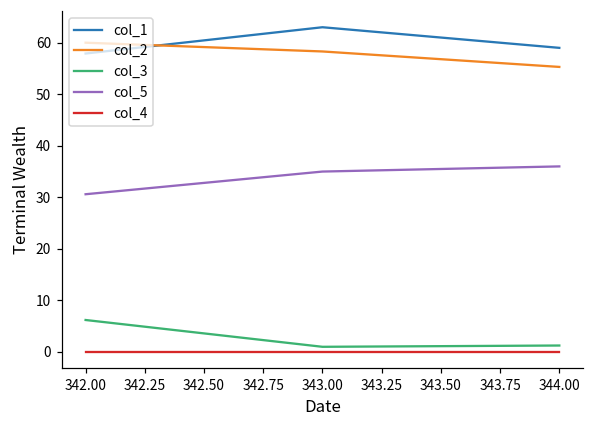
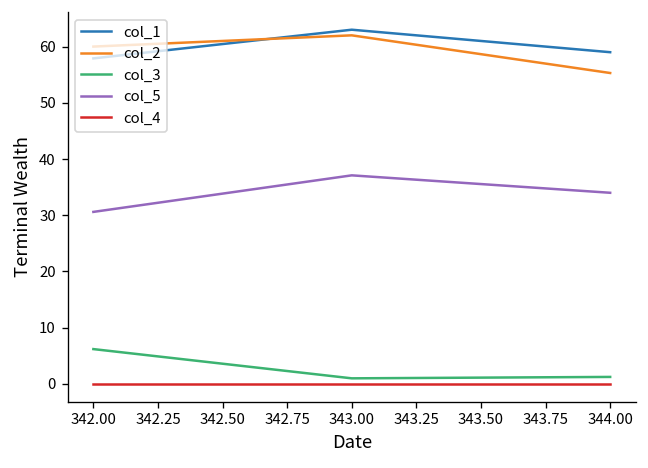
  {
    "col_1": {
      "343.00": 63,
      "344.00": 59
    },
    "col_2": {
-     "343.00": 58,
+     "343.00": 62,
      "344.00": 55
    },
    "col_3": {
      "342.00": 6,
      "343.00": 1,
      "344.00": 1
    },
    "col_5": {
      "342.00": 31,
-     "343.00": 35,
-     "344.00": 36
+     "343.00": 37,
+     "344.00": 34
    },
    "col_4": {
      "342.00": 0,
      "343.00": 0,
      "344.00": 0
    }
  }
